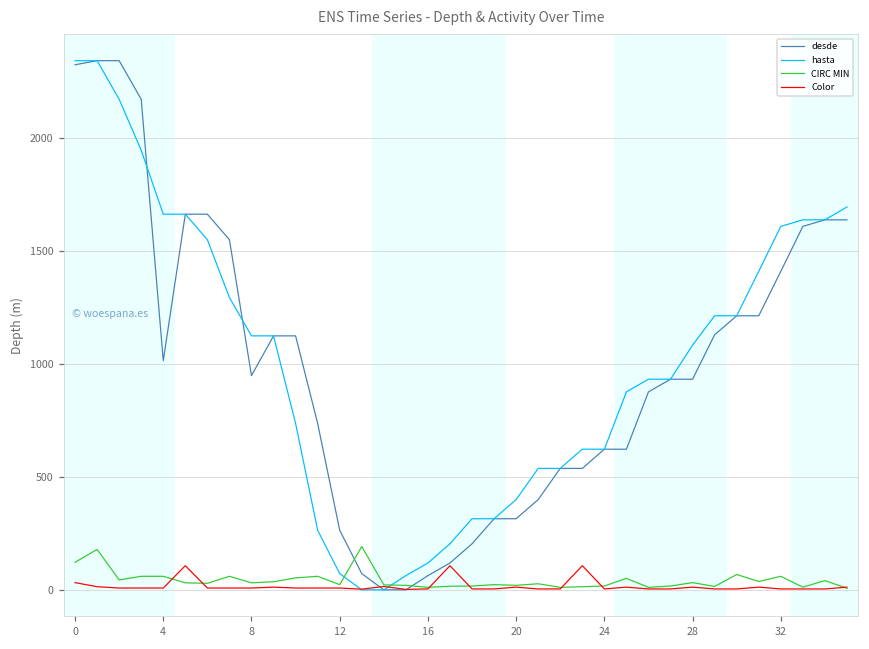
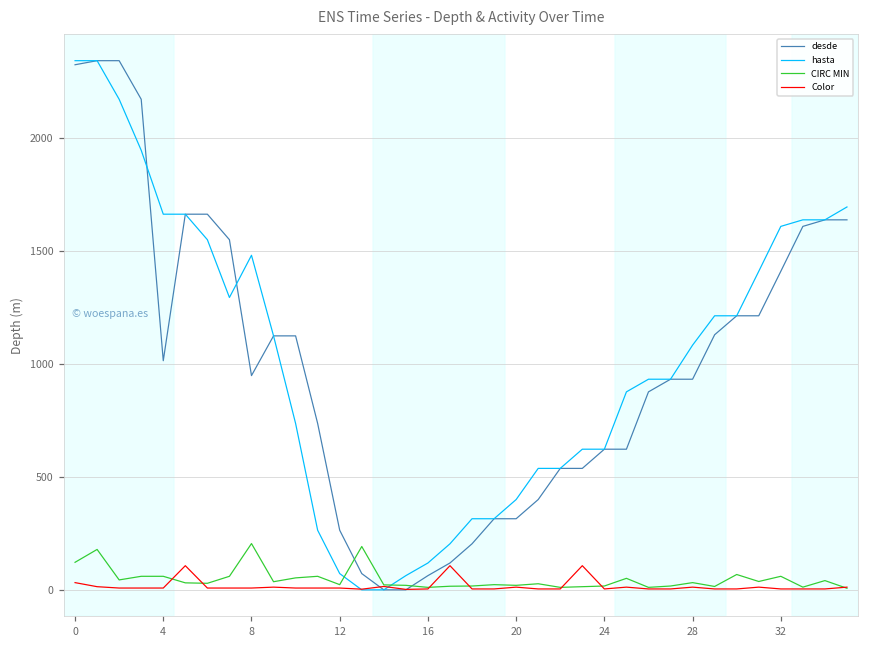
  {
    "desde": {
      "0": 2330,
      "4": 1020,
      "8": 950,
      "12": 260,
      "16": 60,
      "20": 320,
      "28": 930,
      "32": 1410
    },
    "hasta": {
      "0": 2340,
      "4": 1660,
-     "8": 1130,
+     "8": 1480,
      "12": 70,
      "16": 120,
      "20": 400,
      "28": 1080,
      "32": 1610
    },
    "CIRC MIN": {
      "0": 120,
      "4": 60,
-     "8": 30,
+     "8": 210,
      "12": 20,
      "24": 20,
      "28": 30,
      "32": 60
    },
    "Color": {
      "0": 30,
      "4": 10,
      "8": 10,
      "12": 10,
      "24": 0,
      "28": 10,
      "32": 0
    }
  }
